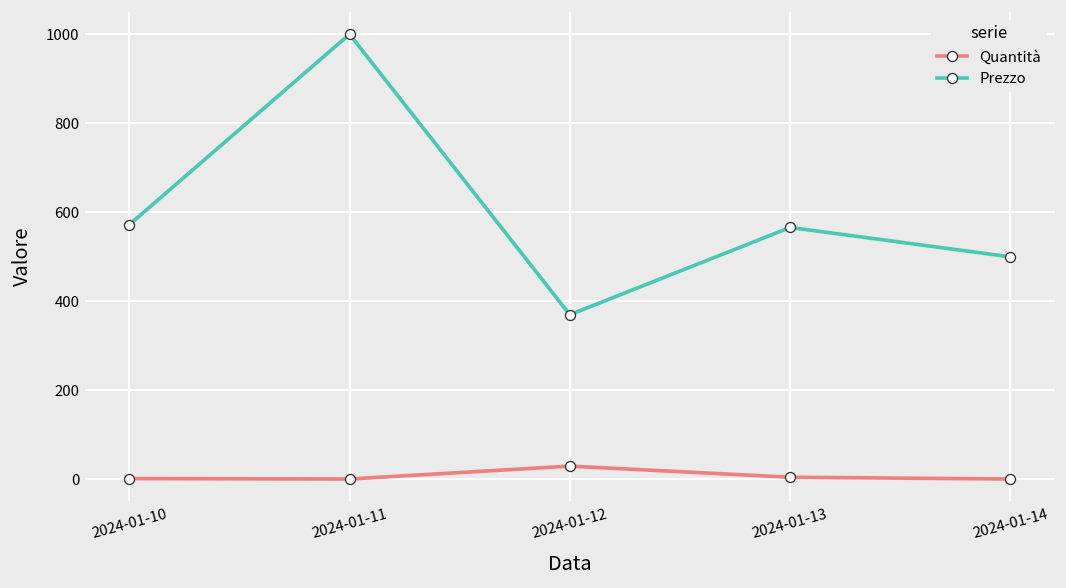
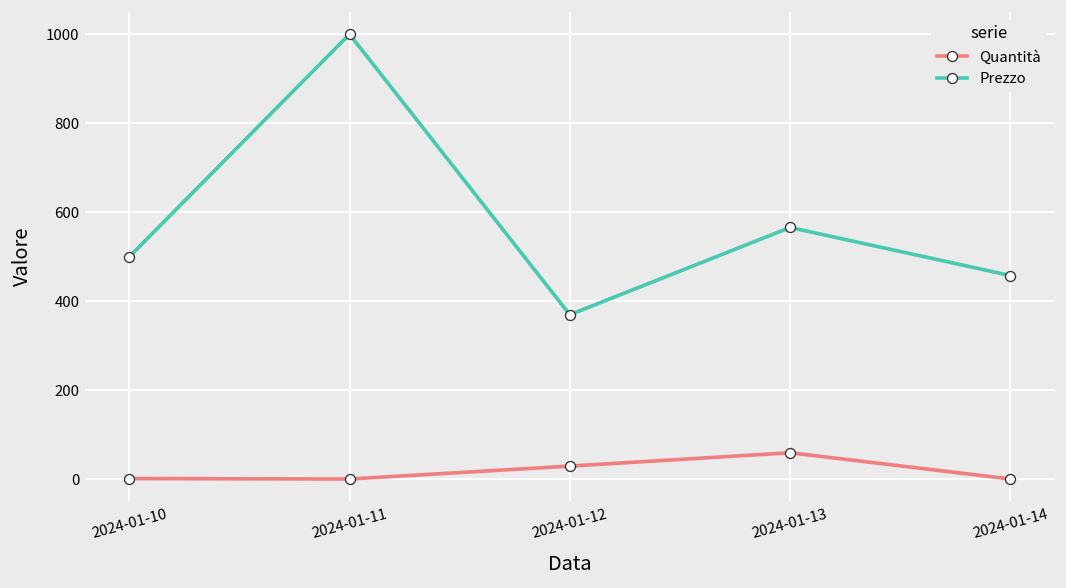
  {
    "Quantità": {
      "2024-01-10": 0,
      "2024-01-11": 0,
      "2024-01-12": 30,
-     "2024-01-13": 10,
+     "2024-01-13": 60,
      "2024-01-14": 0
    },
    "Prezzo": {
-     "2024-01-10": 570,
+     "2024-01-10": 500,
      "2024-01-11": 1000,
      "2024-01-12": 370,
      "2024-01-13": 570,
-     "2024-01-14": 500
+     "2024-01-14": 460
    }
  }
